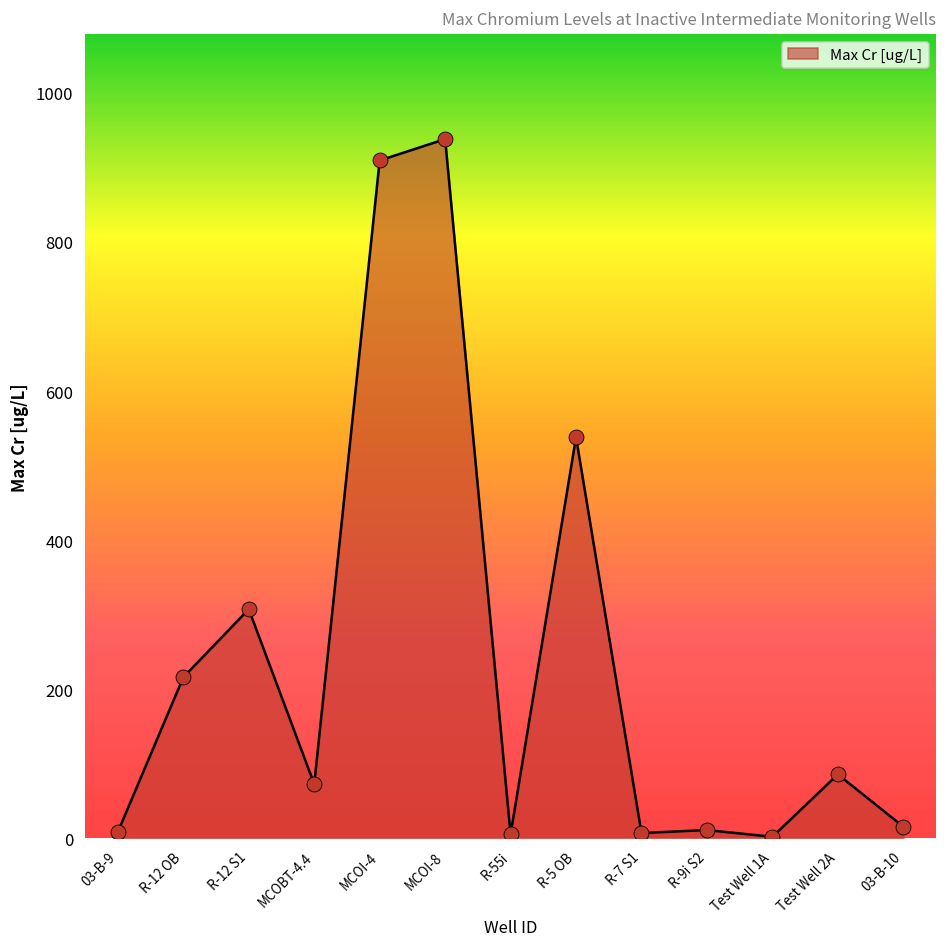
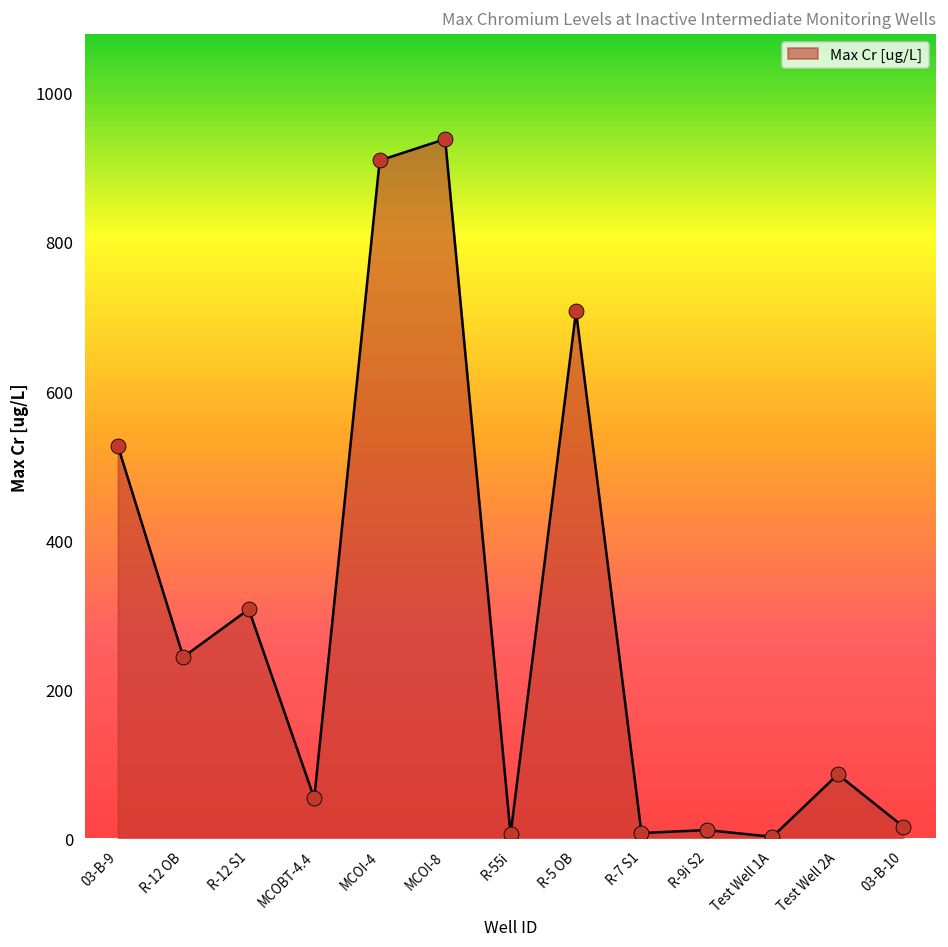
  {
-   "03-B-9": 10,
-   "R-12 OB": 220,
+   "03-B-9": 530,
+   "R-12 OB": 240,
    "R-12 S1": 310,
-   "MCOBT-4.4": 70,
+   "MCOBT-4.4": 50,
    "MCOI-4": 910,
    "MCOI-8": 940,
    "R-55i": 10,
-   "R-5 OB": 540,
+   "R-5 OB": 710,
    "R-7 S1": 10,
    "R-9i S2": 10,
    "Test Well 1A": 0,
    "Test Well 2A": 90,
    "03-B-10": 20
  }
